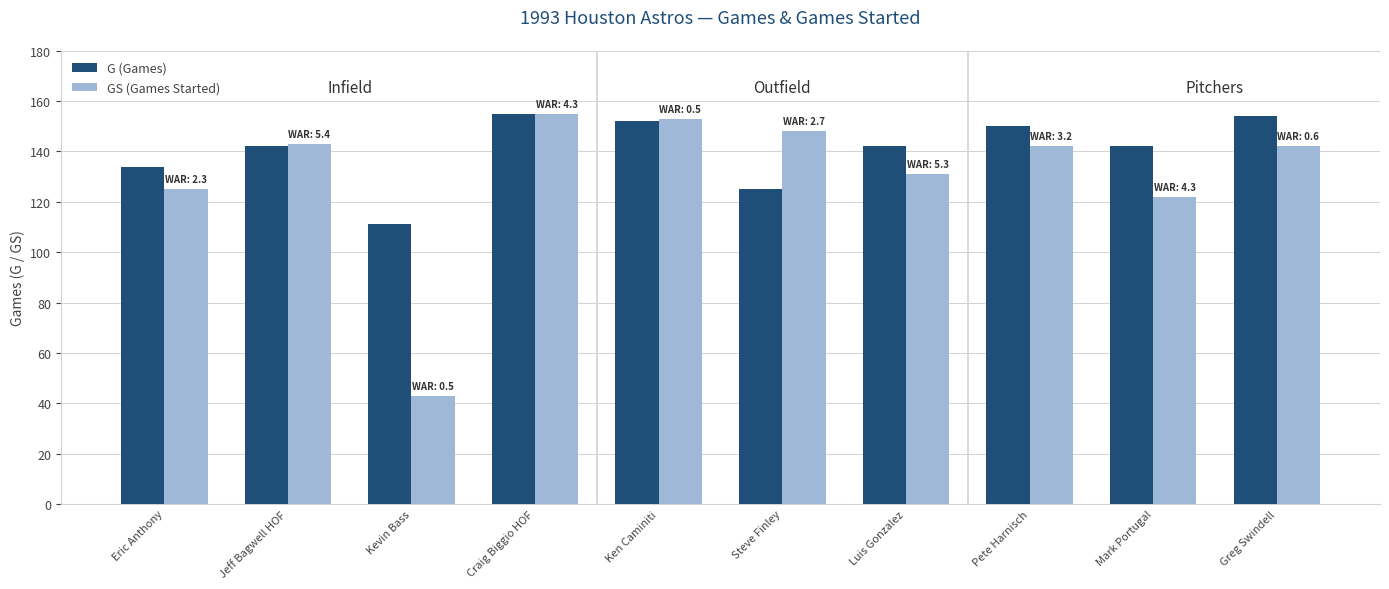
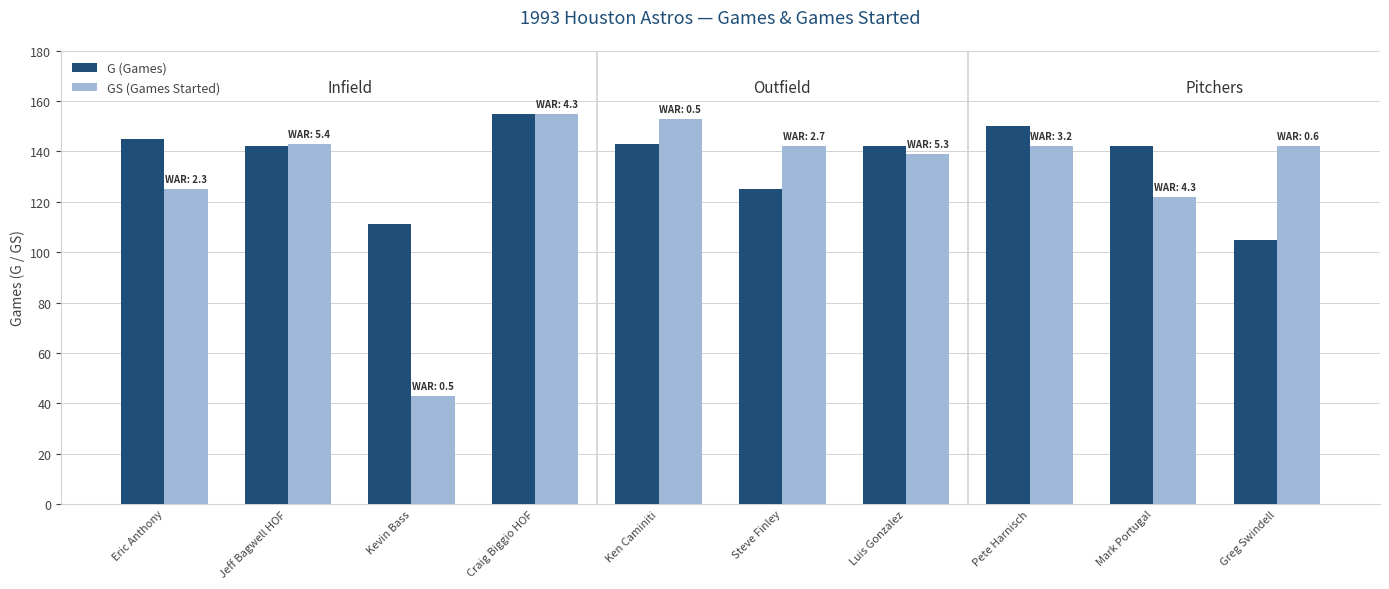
  {
    "G (Games)": {
-     "Eric Anthony": 134,
+     "Eric Anthony": 145,
      "Jeff Bagwell HOF": 142,
      "Kevin Bass": 111,
      "Craig Biggio HOF": 155,
-     "Ken Caminiti": 152,
+     "Ken Caminiti": 143,
      "Steve Finley": 125,
      "Luis Gonzalez": 142,
      "Pete Harnisch": 150,
      "Mark Portugal": 142,
-     "Greg Swindell": 154
+     "Greg Swindell": 105
    },
    "GS (Games Started)": {
-     "Steve Finley": 148,
-     "Luis Gonzalez": 131
+     "Steve Finley": 142,
+     "Luis Gonzalez": 139
    }
  }
